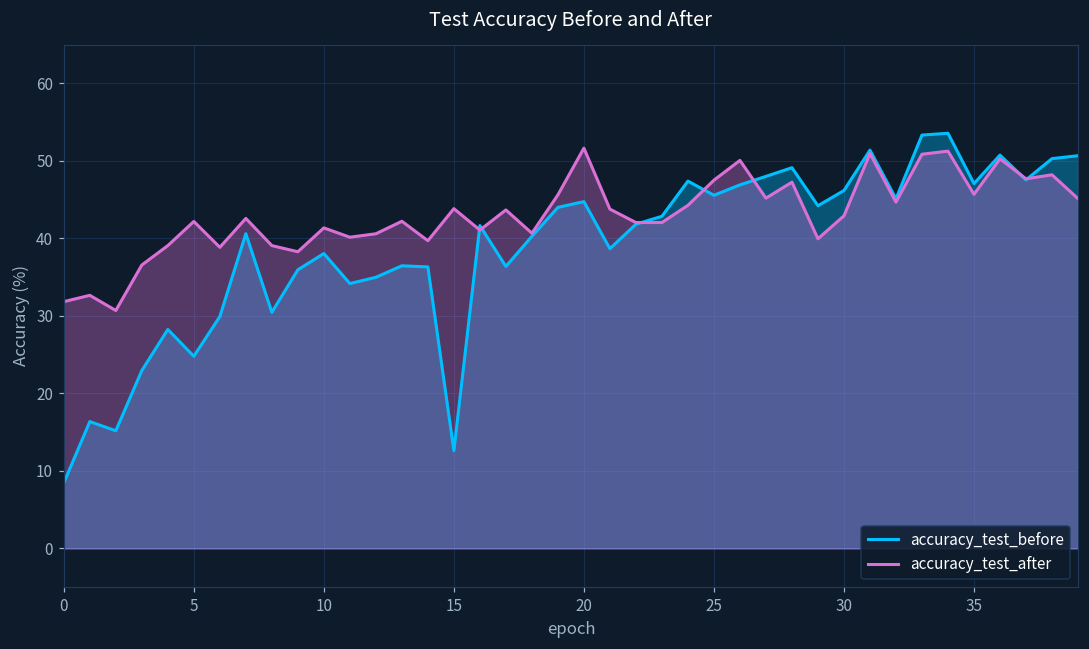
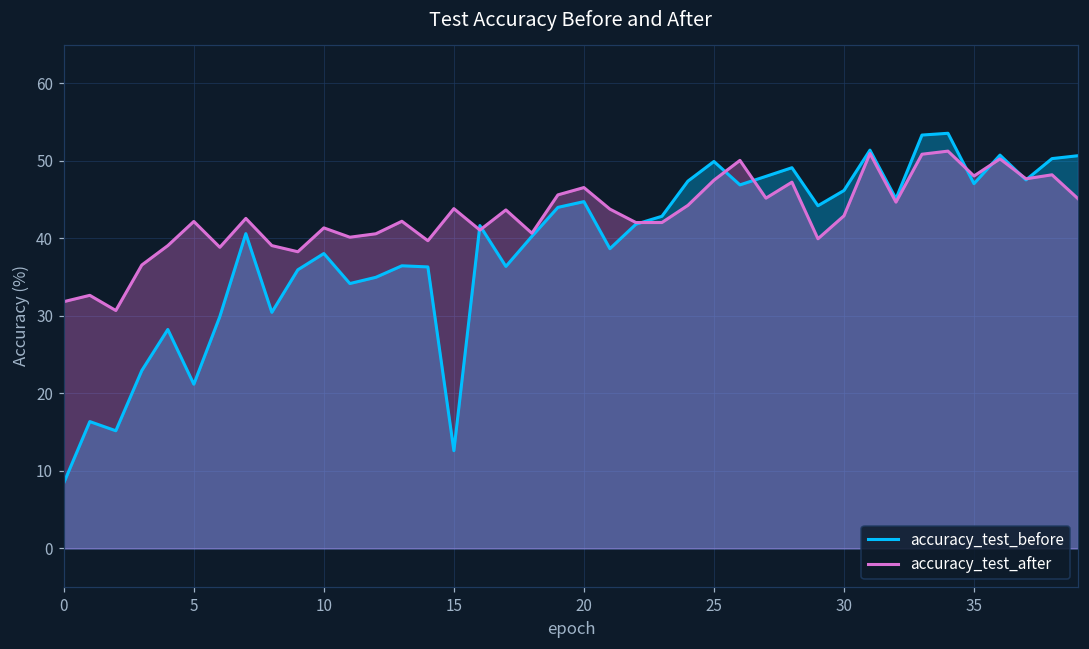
  {
    "accuracy_test_before": {
      "0": 8,
-     "5": 25,
+     "5": 21,
      "10": 38,
      "15": 13,
      "20": 45,
-     "25": 46,
+     "25": 50,
      "30": 46,
      "35": 47
    },
    "accuracy_test_after": {
      "0": 32,
      "5": 42,
      "10": 41,
      "15": 44,
-     "20": 52,
+     "20": 47,
      "25": 48,
      "30": 43,
-     "35": 46
+     "35": 48
    }
  }
